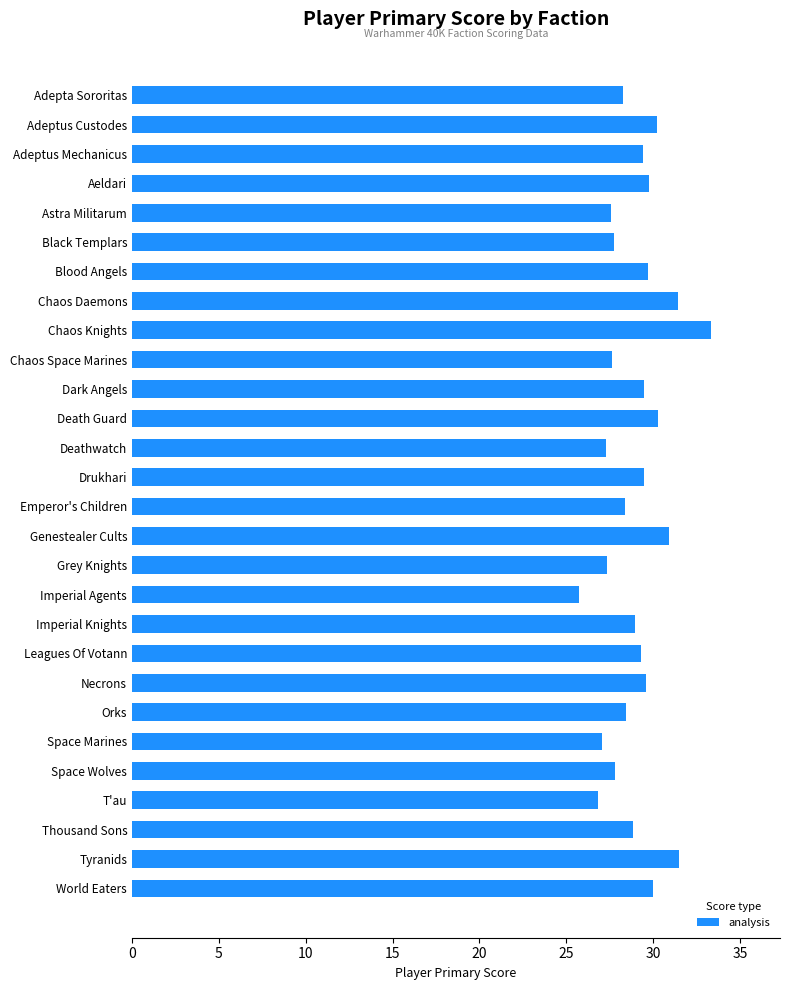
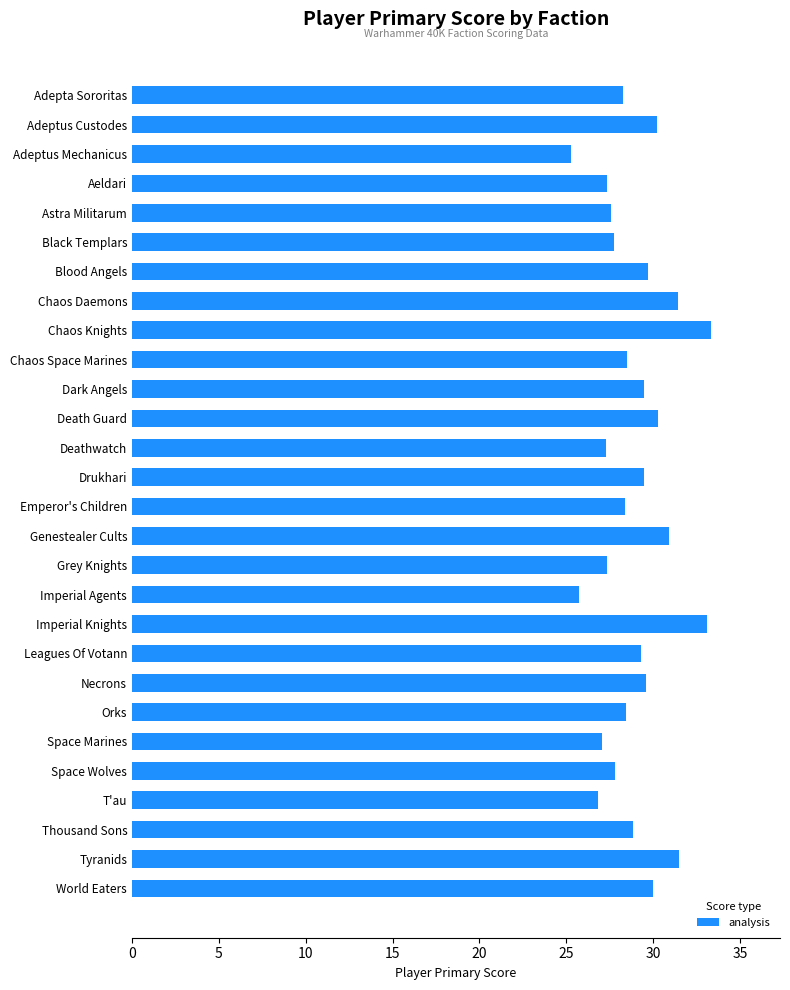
  {
    "Adepta Sororitas": 28.2,
    "Adeptus Custodes": 30.2,
-   "Adeptus Mechanicus": 29.4,
-   "Aeldari": 29.8,
+   "Adeptus Mechanicus": 25.3,
+   "Aeldari": 27.3,
    "Astra Militarum": 27.6,
    "Black Templars": 27.8,
    "Blood Angels": 29.7,
    "Chaos Daemons": 31.5,
    "Chaos Knights": 33.3,
-   "Chaos Space Marines": 27.6,
+   "Chaos Space Marines": 28.5,
    "Dark Angels": 29.5,
    "Death Guard": 30.3,
    "Deathwatch": 27.3,
    "Drukhari": 29.5,
    "Emperor's Children": 28.4,
    "Genestealer Cults": 30.9,
    "Grey Knights": 27.4,
    "Imperial Agents": 25.7,
-   "Imperial Knights": 29.0,
+   "Imperial Knights": 33.1,
    "Leagues Of Votann": 29.3,
    "Necrons": 29.6,
    "Orks": 28.5,
    "Space Marines": 27.0,
    "Space Wolves": 27.8,
    "T'au": 26.8,
    "Thousand Sons": 28.8,
    "Tyranids": 31.5,
    "World Eaters": 30.0
  }
